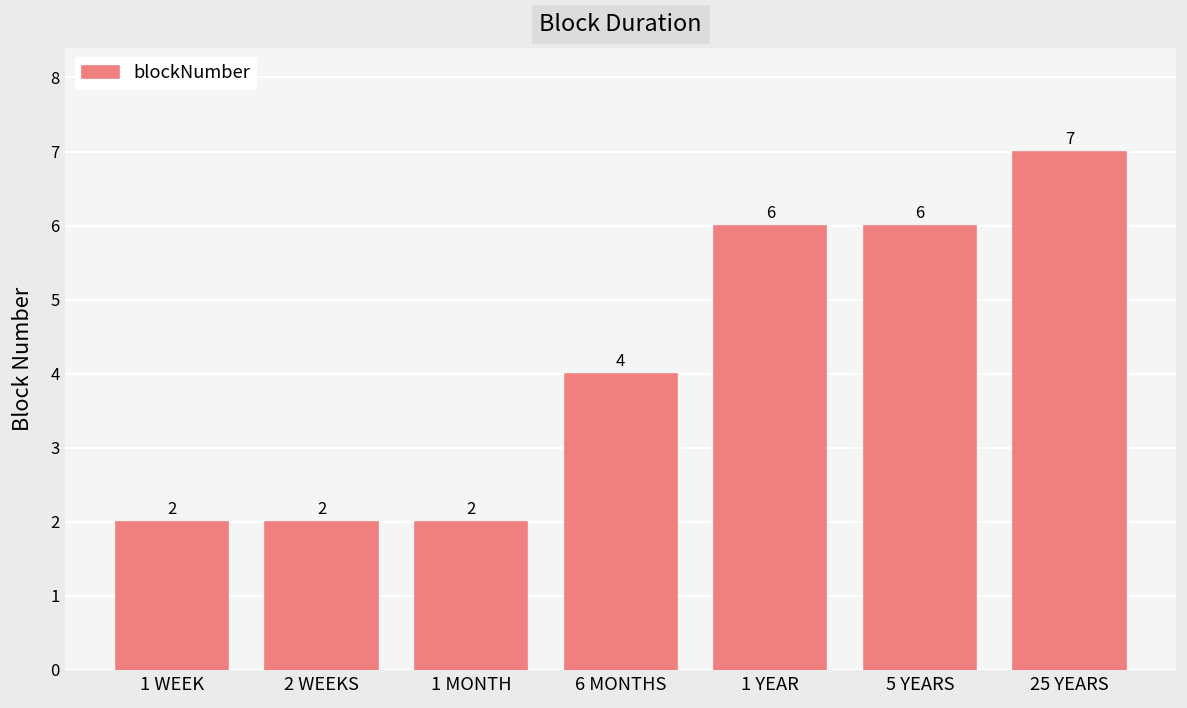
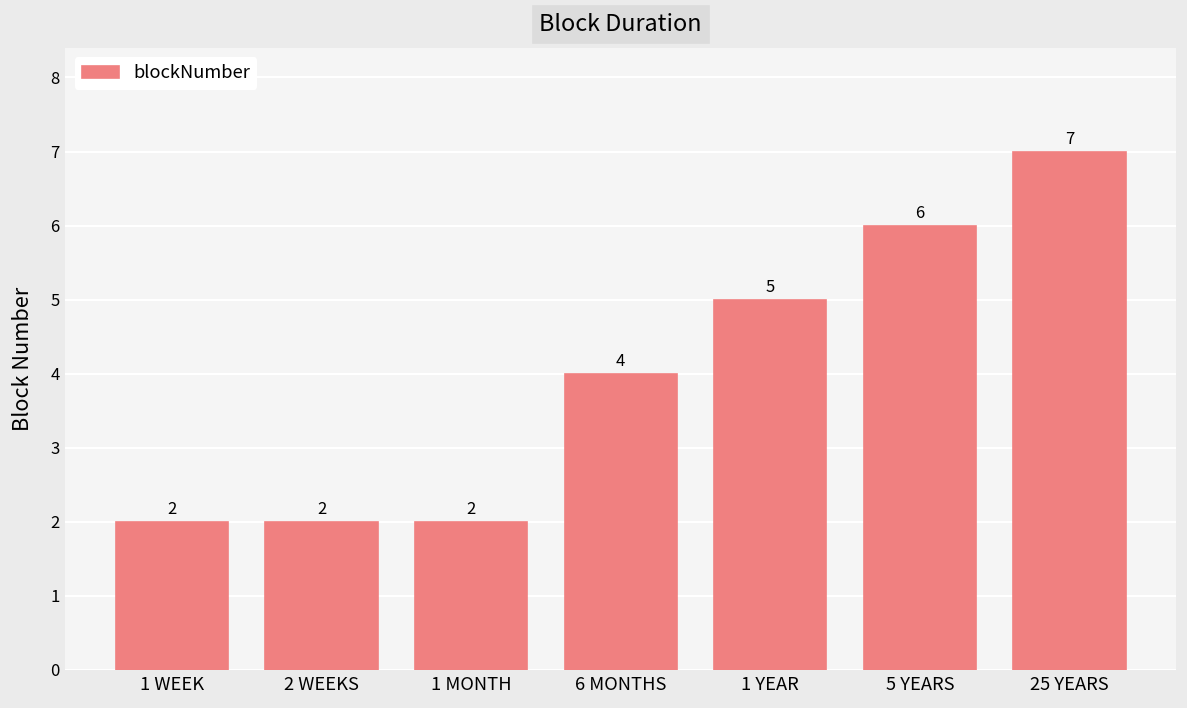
  {
    "1 WEEK": 2,
    "2 WEEKS": 2,
    "1 MONTH": 2,
    "6 MONTHS": 4,
-   "1 YEAR": 6,
+   "1 YEAR": 5,
    "5 YEARS": 6,
    "25 YEARS": 7
  }
